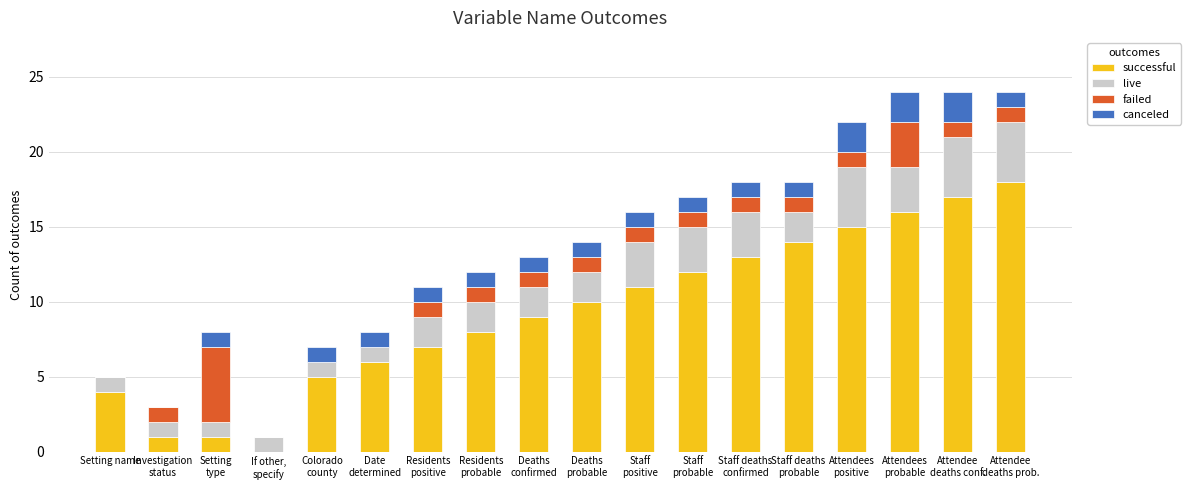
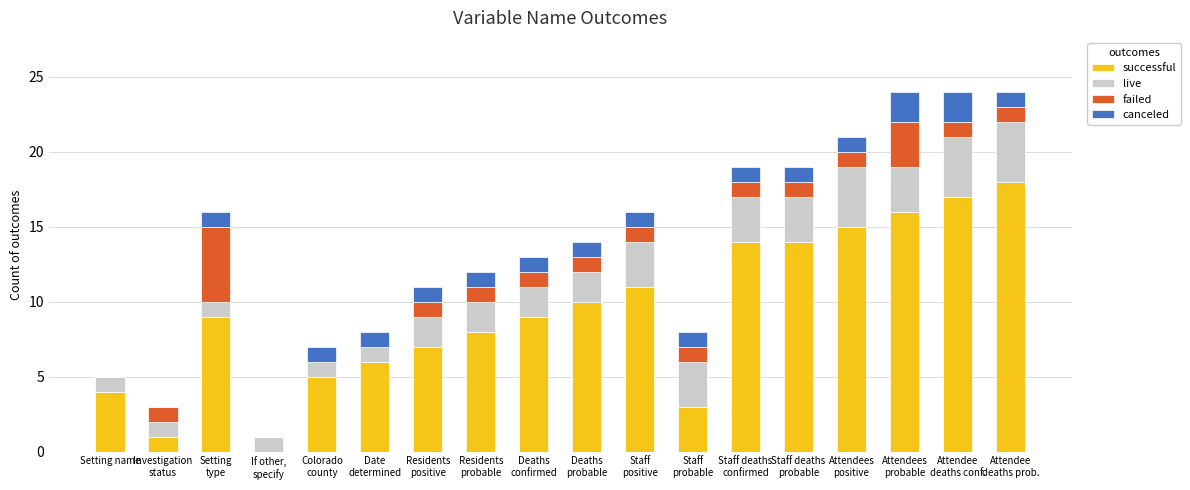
  {
    "successful": {
      "Setting name": 4,
      "Investigation status": 1,
-     "Setting type": 1,
+     "Setting type": 9,
      "If other, specify": 0,
      "Colorado county": 5,
      "Date determined": 6,
      "Residents positive": 7,
      "Residents probable": 8,
      "Deaths confirmed": 9,
      "Deaths probable": 10,
      "Staff positive": 11,
-     "Staff probable": 12,
-     "Staff deaths confirmed": 13,
+     "Staff probable": 3,
+     "Staff deaths confirmed": 14,
      "Staff deaths probable": 14,
      "Attendees positive": 15,
      "Attendees probable": 16,
      "Attendee deaths conf.": 17,
      "Attendee deaths prob.": 18
    },
    "live": {
      "Setting name": 1,
      "Investigation status": 1,
      "Setting type": 1,
      "If other, specify": 1,
      "Colorado county": 1,
      "Date determined": 1,
      "Residents positive": 2,
      "Residents probable": 2,
      "Deaths confirmed": 2,
      "Deaths probable": 2,
      "Staff positive": 3,
      "Staff probable": 3,
      "Staff deaths confirmed": 3,
-     "Staff deaths probable": 2,
+     "Staff deaths probable": 3,
      "Attendees positive": 4,
      "Attendees probable": 3,
      "Attendee deaths conf.": 4,
      "Attendee deaths prob.": 4
    },
    "failed": {
      "Setting name": 0,
      "Investigation status": 1,
      "Setting type": 5,
      "If other, specify": 0,
      "Colorado county": 0,
      "Date determined": 0,
      "Residents positive": 1,
      "Residents probable": 1,
      "Deaths confirmed": 1,
      "Deaths probable": 1,
      "Staff positive": 1,
      "Staff probable": 1,
      "Staff deaths confirmed": 1,
      "Staff deaths probable": 1,
      "Attendees positive": 1,
      "Attendees probable": 3,
      "Attendee deaths conf.": 1,
      "Attendee deaths prob.": 1
    },
    "canceled": {
      "Setting name": 0,
      "Investigation status": 0,
      "Setting type": 1,
      "If other, specify": 0,
      "Colorado county": 1,
      "Date determined": 1,
      "Residents positive": 1,
      "Residents probable": 1,
      "Deaths confirmed": 1,
      "Deaths probable": 1,
      "Staff positive": 1,
      "Staff probable": 1,
      "Staff deaths confirmed": 1,
      "Staff deaths probable": 1,
-     "Attendees positive": 2,
+     "Attendees positive": 1,
      "Attendees probable": 2,
      "Attendee deaths conf.": 2,
      "Attendee deaths prob.": 1
    }
  }
